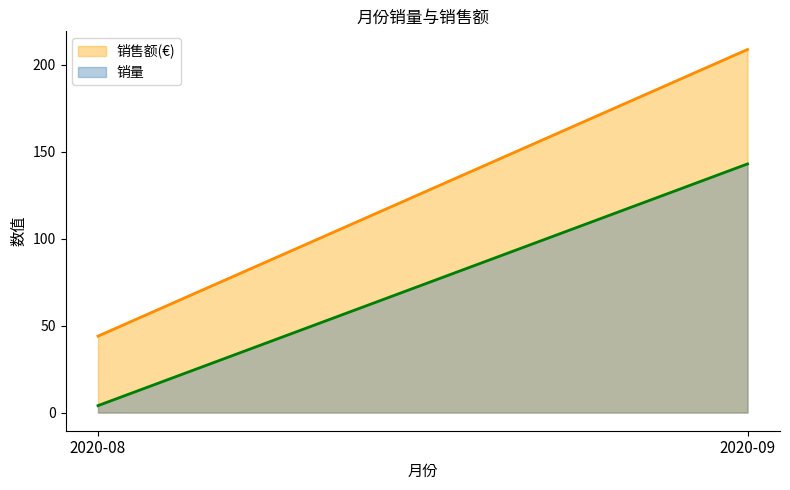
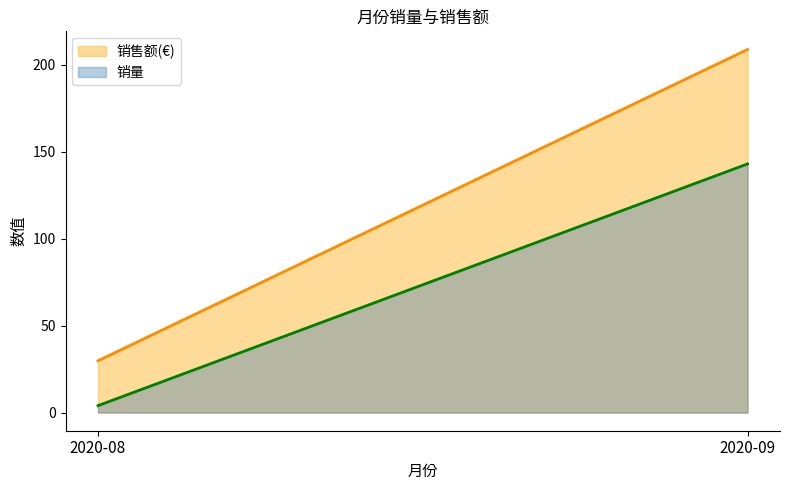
  {
    "销售额(€)": {
-     "2020-08": 44,
+     "2020-08": 30,
      "2020-09": 209
    },
    "销量": {
      "2020-08": 4,
      "2020-09": 143
    }
  }
